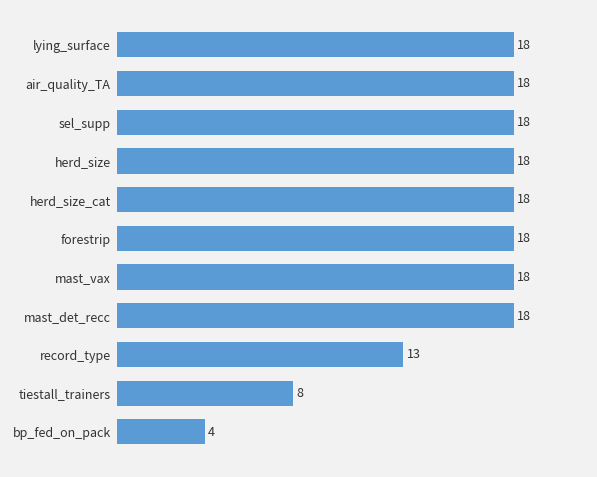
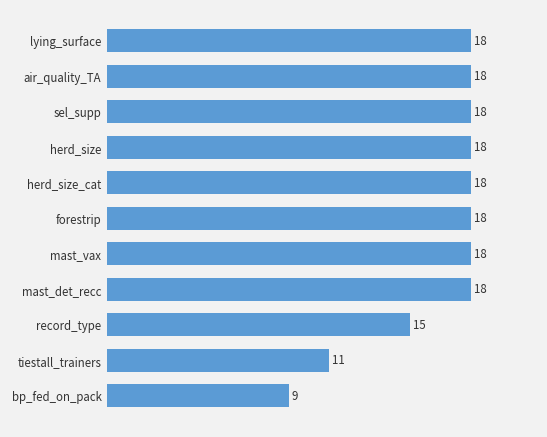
  {
    "lying_surface": 18,
    "air_quality_TA": 18,
    "sel_supp": 18,
    "herd_size": 18,
    "herd_size_cat": 18,
    "forestrip": 18,
    "mast_vax": 18,
    "mast_det_recc": 18,
-   "record_type": 13,
-   "tiestall_trainers": 8,
-   "bp_fed_on_pack": 4
+   "record_type": 15,
+   "tiestall_trainers": 11,
+   "bp_fed_on_pack": 9
  }
